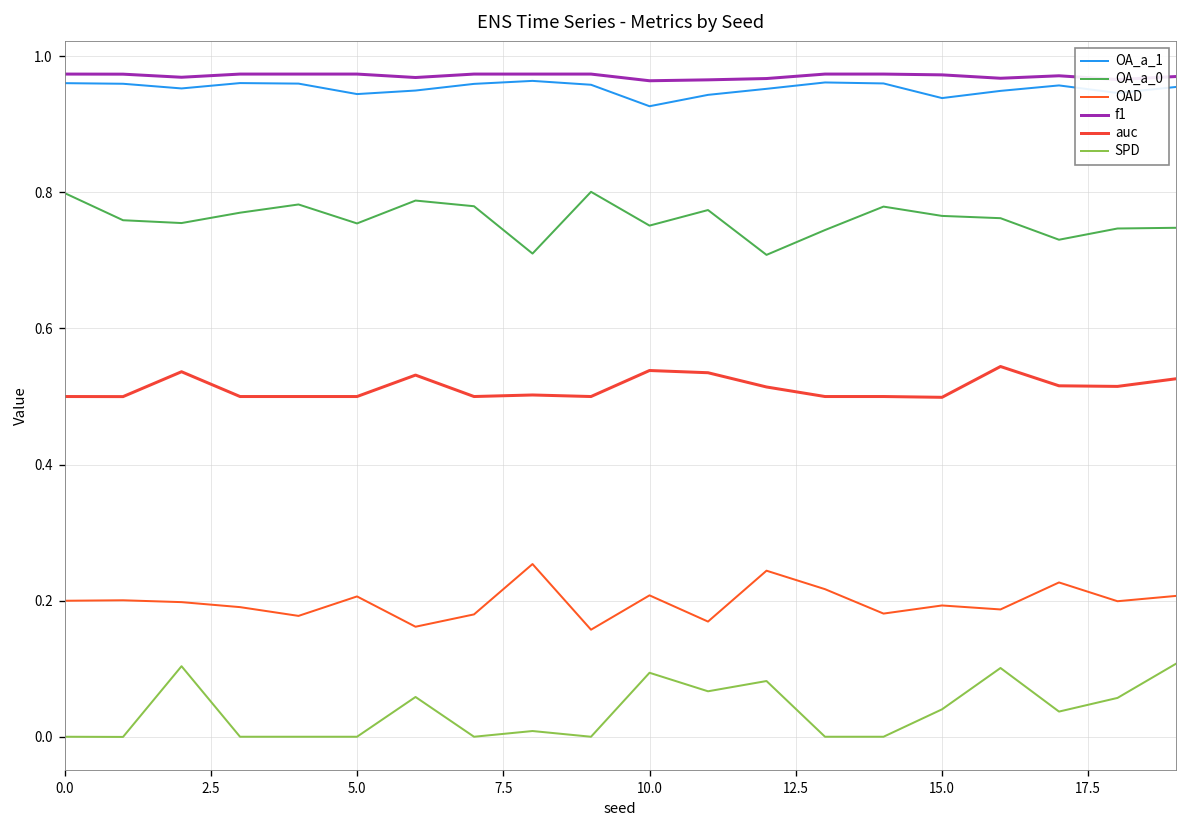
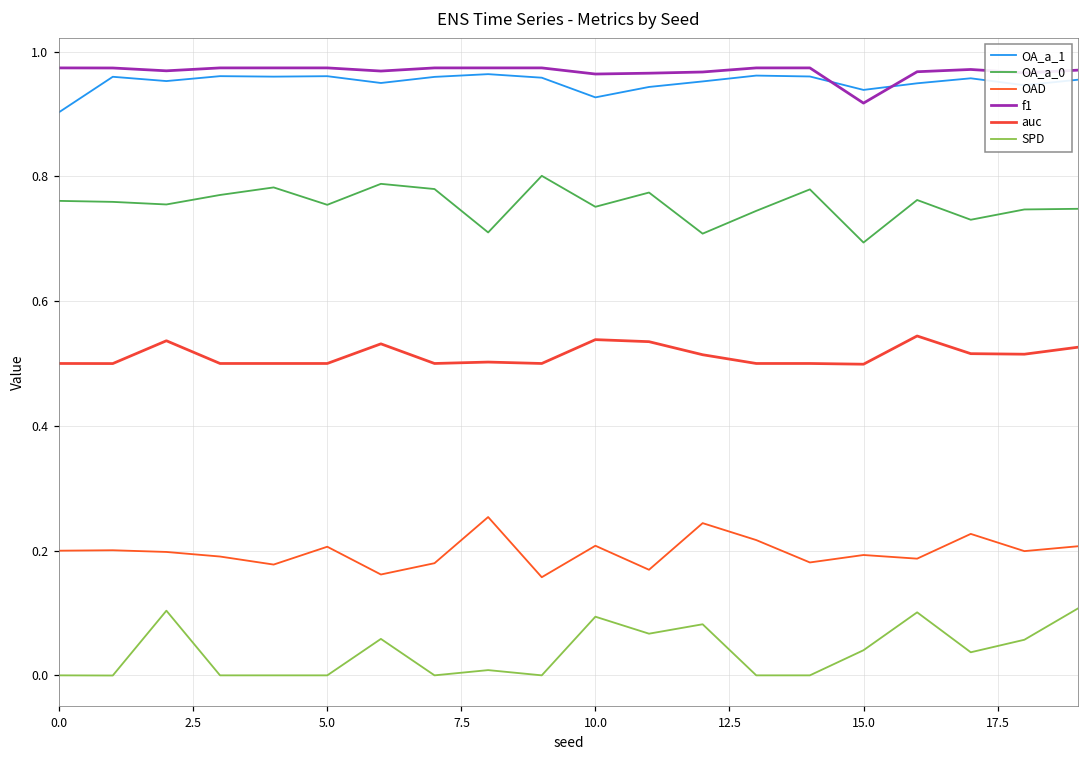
  {
    "OA_a_1": {
-     "0.0": 0.96,
-     "5.0": 0.94,
+     "0.0": 0.90,
+     "5.0": 0.96,
      "10.0": 0.93,
      "15.0": 0.94
    },
    "OA_a_0": {
-     "0.0": 0.80,
+     "0.0": 0.76,
      "5.0": 0.75,
      "10.0": 0.75,
-     "15.0": 0.77
+     "15.0": 0.69
    },
    "f1": {
      "0.0": 0.97,
      "5.0": 0.97,
      "10.0": 0.96,
-     "15.0": 0.97
+     "15.0": 0.92
    },
    "SPD": {
      "0.0": 0.00,
      "5.0": 0.00,
      "10.0": 0.09,
      "15.0": 0.04
    }
  }
